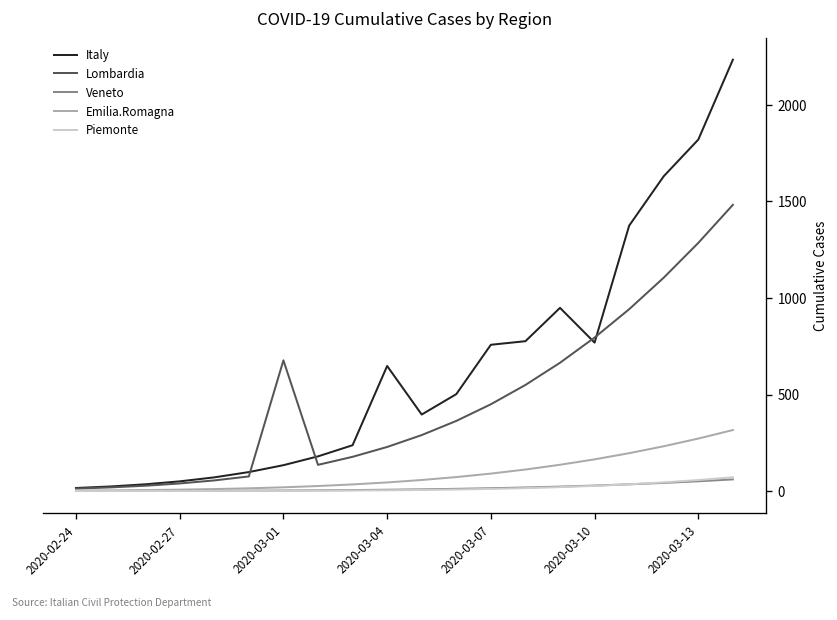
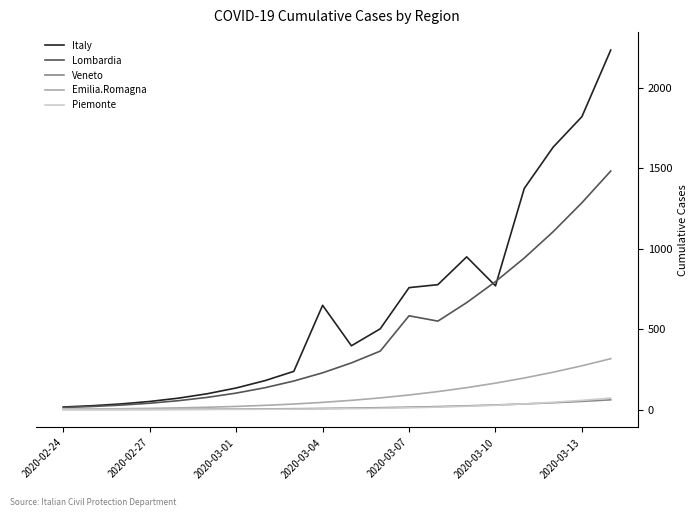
  {
    "Italy": {
      "2020-03-01": 130,
      "2020-03-04": 650,
      "2020-03-07": 760,
      "2020-03-10": 770,
      "2020-03-13": 1820
    },
    "Lombardia": {
-     "2020-03-01": 680,
+     "2020-03-01": 100,
      "2020-03-04": 230,
-     "2020-03-07": 450,
+     "2020-03-07": 580,
      "2020-03-10": 790,
      "2020-03-13": 1290
    }
  }
